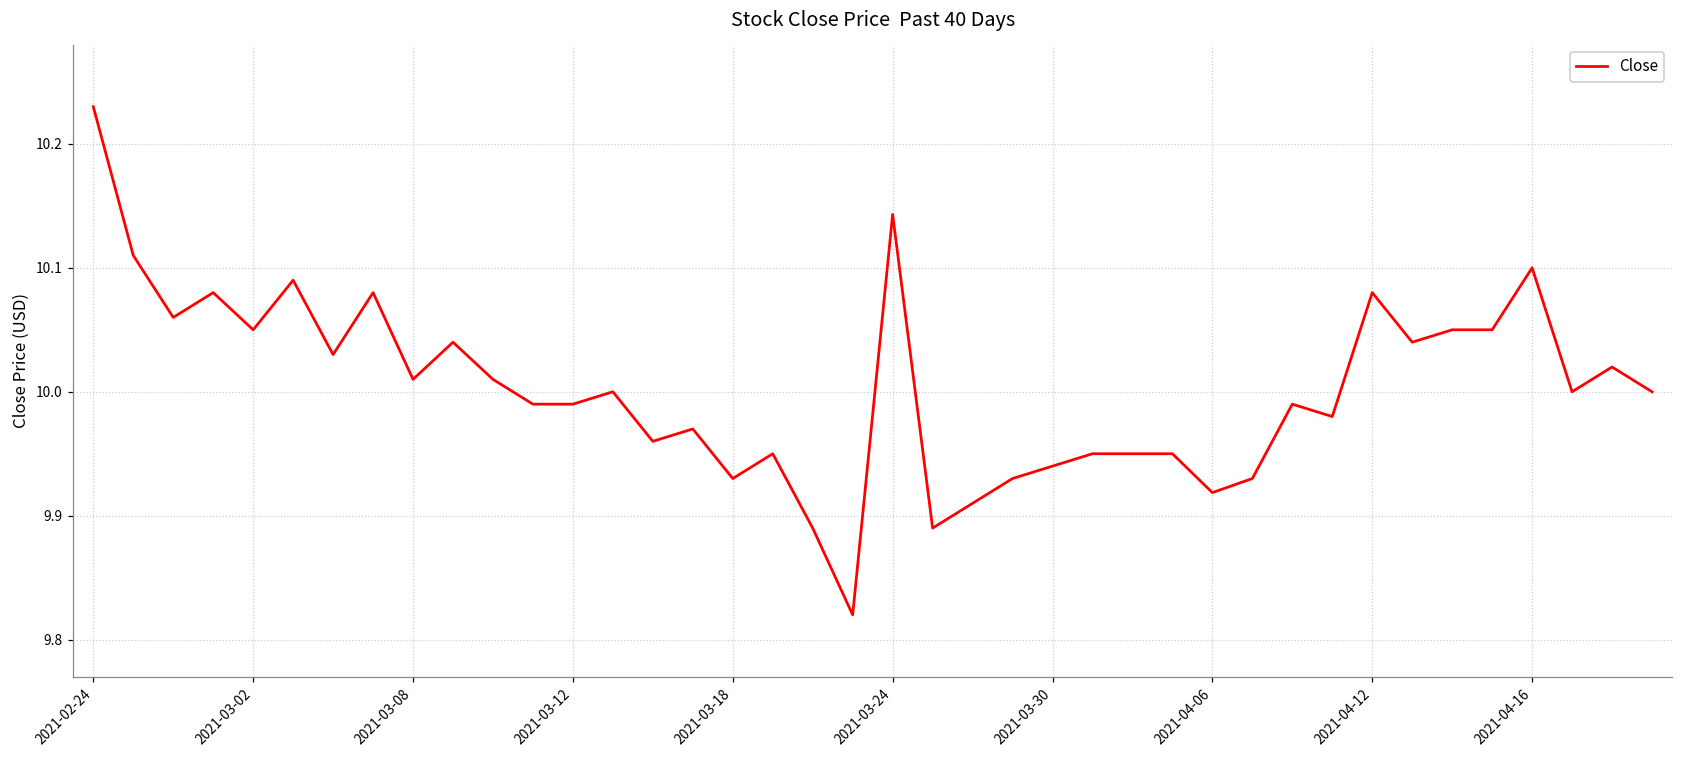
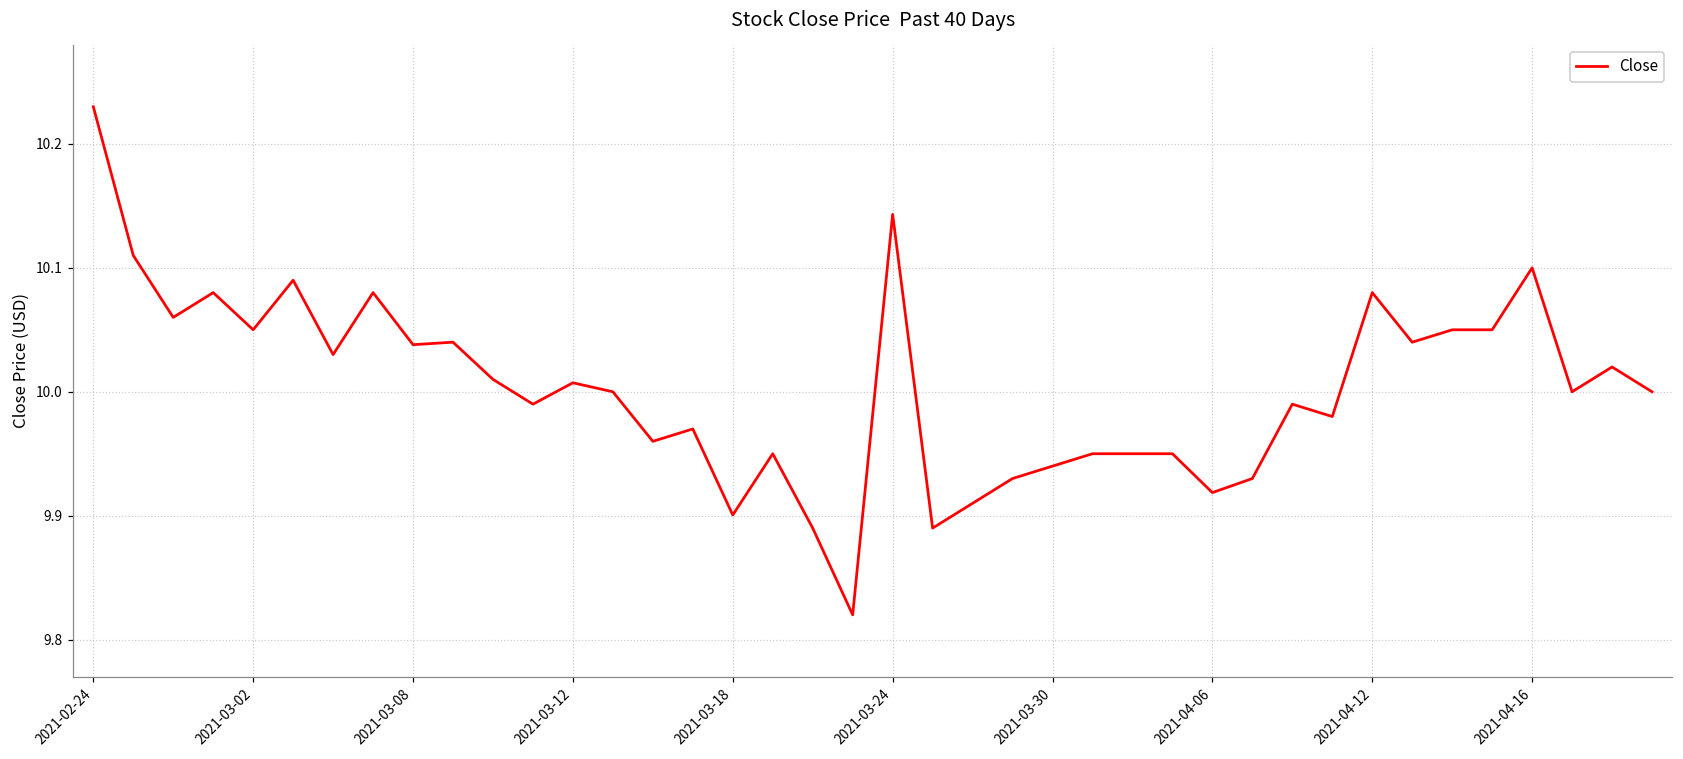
  {
    "2021-02-24": 10.230,
    "2021-03-02": 10.050,
-   "2021-03-08": 10.010,
-   "2021-03-12": 9.990,
-   "2021-03-18": 9.930,
+   "2021-03-08": 10.038,
+   "2021-03-12": 10.007,
+   "2021-03-18": 9.901,
    "2021-03-24": 10.143,
    "2021-03-30": 9.940,
    "2021-04-06": 9.919,
    "2021-04-12": 10.080,
    "2021-04-16": 10.100
  }
